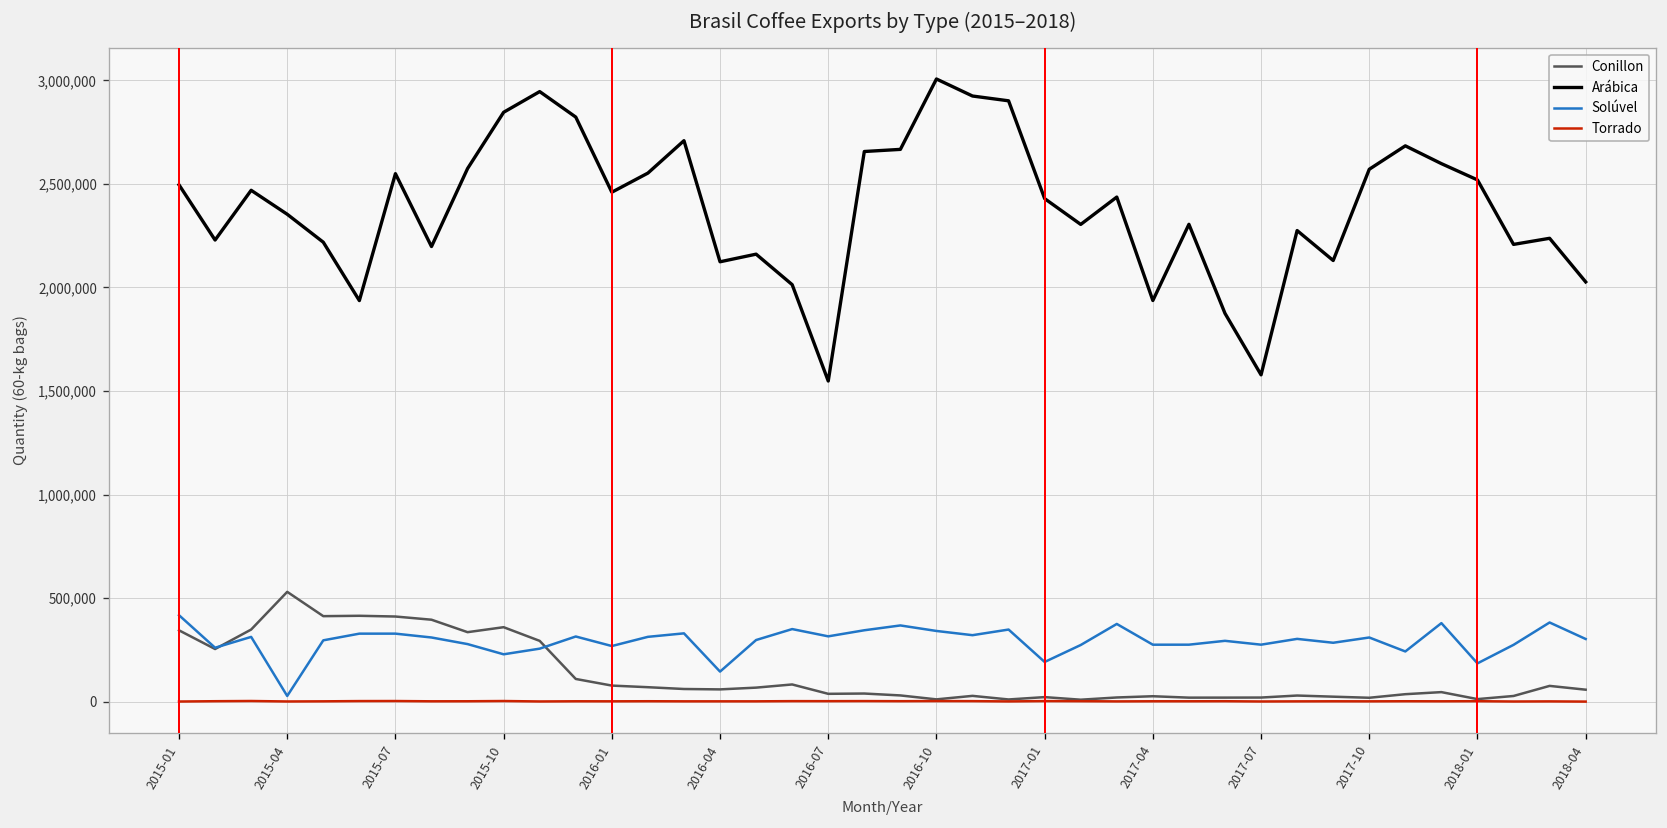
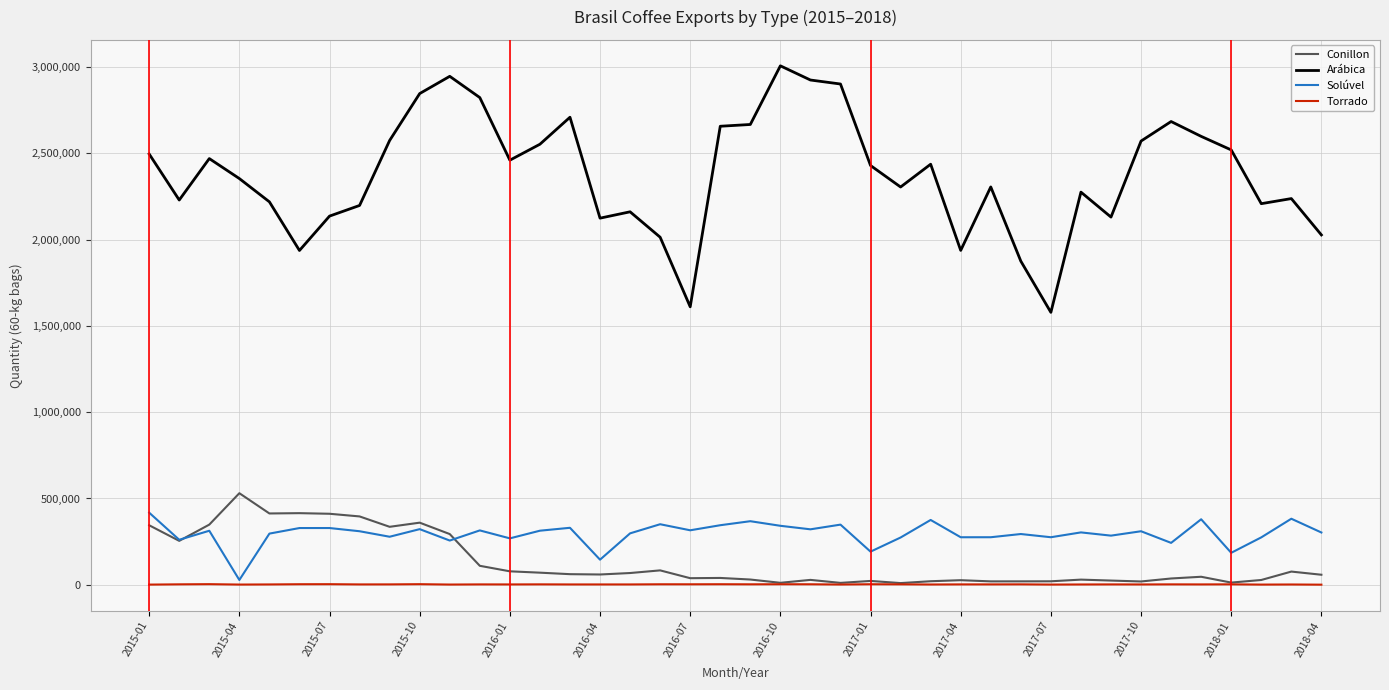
  {
    "Conillon": {
      "2015-01": "340,000",
      "2015-04": "530,000",
      "2015-07": "410,000",
      "2015-10": "360,000",
      "2016-01": "80,000",
      "2016-04": "60,000",
      "2016-07": "40,000",
      "2017-01": "20,000",
      "2017-04": "30,000",
      "2017-07": "20,000",
      "2017-10": "20,000",
      "2018-04": "60,000"
    },
    "Arábica": {
      "2015-01": "2,500,000",
      "2015-04": "2,350,000",
-     "2015-07": "2,550,000",
+     "2015-07": "2,140,000",
      "2015-10": "2,850,000",
      "2016-01": "2,460,000",
      "2016-04": "2,120,000",
-     "2016-07": "1,550,000",
+     "2016-07": "1,610,000",
      "2016-10": "3,010,000",
      "2017-01": "2,430,000",
      "2017-04": "1,940,000",
      "2017-07": "1,580,000",
      "2017-10": "2,570,000",
      "2018-01": "2,520,000",
      "2018-04": "2,030,000"
    },
    "Solúvel": {
      "2015-01": "420,000",
      "2015-04": "30,000",
      "2015-07": "330,000",
-     "2015-10": "230,000",
+     "2015-10": "320,000",
      "2016-01": "270,000",
      "2016-04": "150,000",
      "2016-07": "320,000",
      "2016-10": "340,000",
      "2017-01": "190,000",
      "2017-04": "280,000",
      "2017-07": "280,000",
      "2017-10": "310,000",
      "2018-01": "190,000",
      "2018-04": "300,000"
    },
    "Torrado": {
      "2015-01": "0",
      "2015-04": "0",
      "2015-07": "0",
      "2015-10": "0",
      "2016-01": "0",
      "2016-04": "0",
      "2016-07": "0",
      "2017-01": "0",
      "2017-04": "0",
      "2017-07": "0",
      "2017-10": "0",
      "2018-04": "0"
    }
  }
